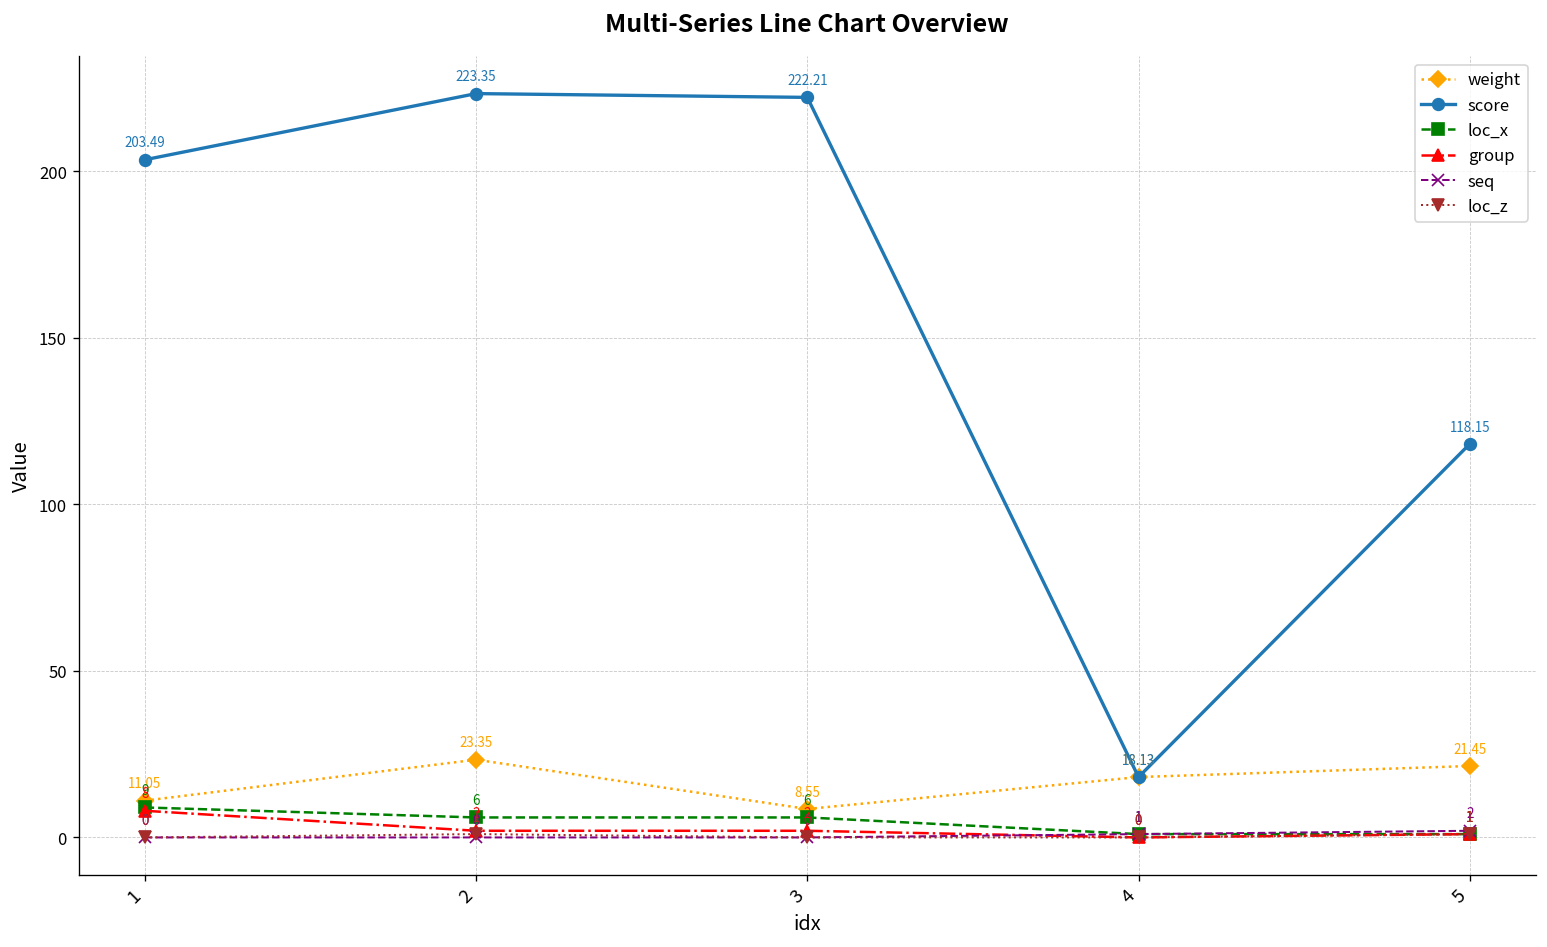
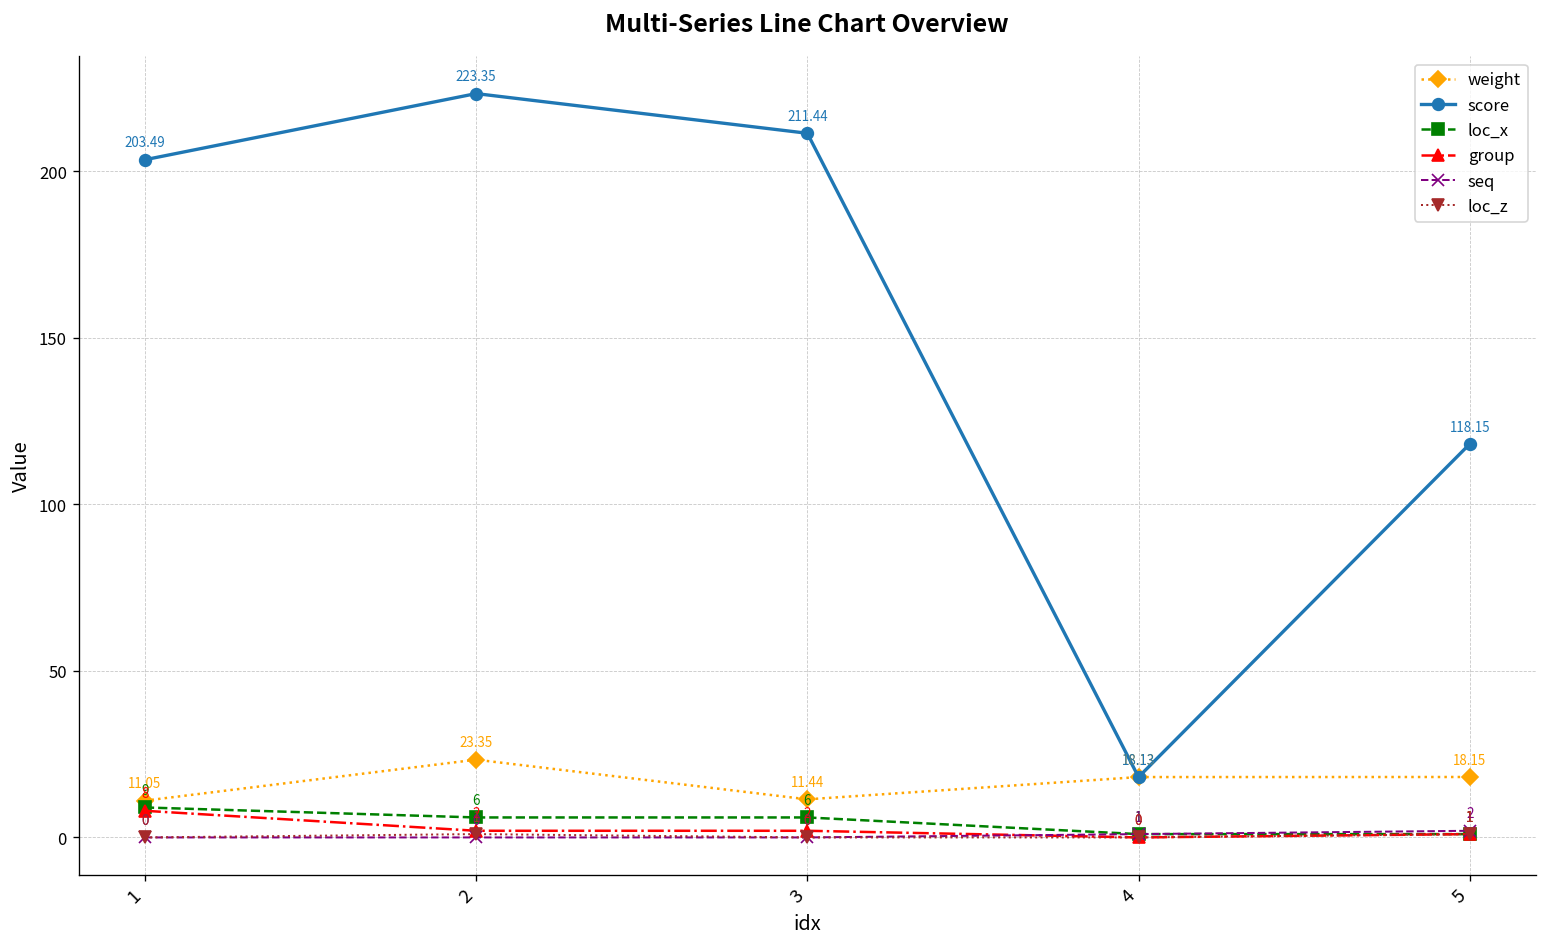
  {
    "weight": {
      "1": 11.05,
      "2": 23.35,
-     "3": 8.55,
-     "5": 21.45
+     "3": 11.44,
+     "5": 18.15
    },
    "score": {
      "1": 203.49,
      "2": 223.35,
-     "3": 222.21,
+     "3": 211.44,
      "5": 118.15
    },
    "loc_x": {
      "2": 6
    }
  }
